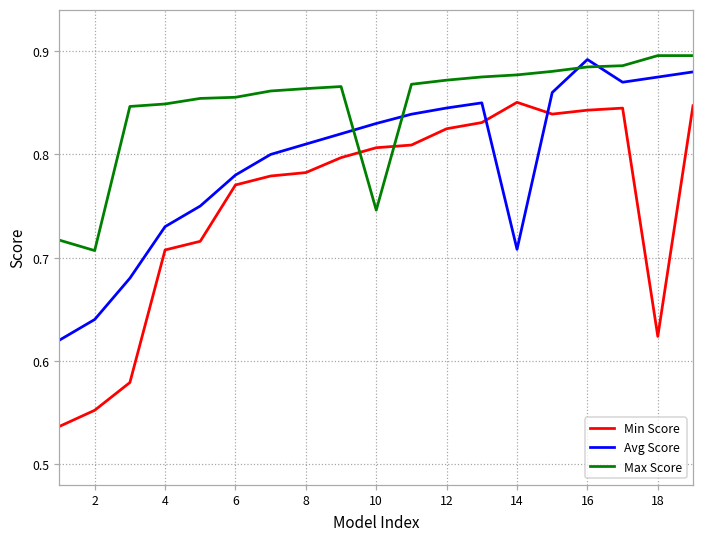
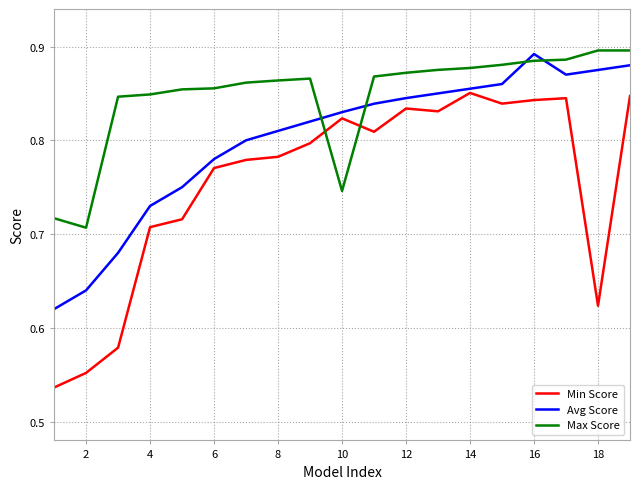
  {
    "Min Score": {
      "2": 0.55,
      "4": 0.71,
      "6": 0.77,
      "8": 0.78,
-     "10": 0.81,
-     "12": 0.82,
+     "10": 0.82,
+     "12": 0.83,
      "14": 0.85,
      "16": 0.84,
      "18": 0.62
    },
    "Avg Score": {
      "2": 0.64,
      "4": 0.73,
      "6": 0.78,
      "8": 0.81,
      "10": 0.83,
      "12": 0.85,
-     "14": 0.71,
+     "14": 0.86,
      "16": 0.89,
      "18": 0.88
    },
    "Max Score": {
      "2": 0.71,
      "4": 0.85,
      "6": 0.86,
      "8": 0.86,
      "10": 0.75,
      "12": 0.87,
      "14": 0.88,
      "16": 0.88,
      "18": 0.90
    }
  }
